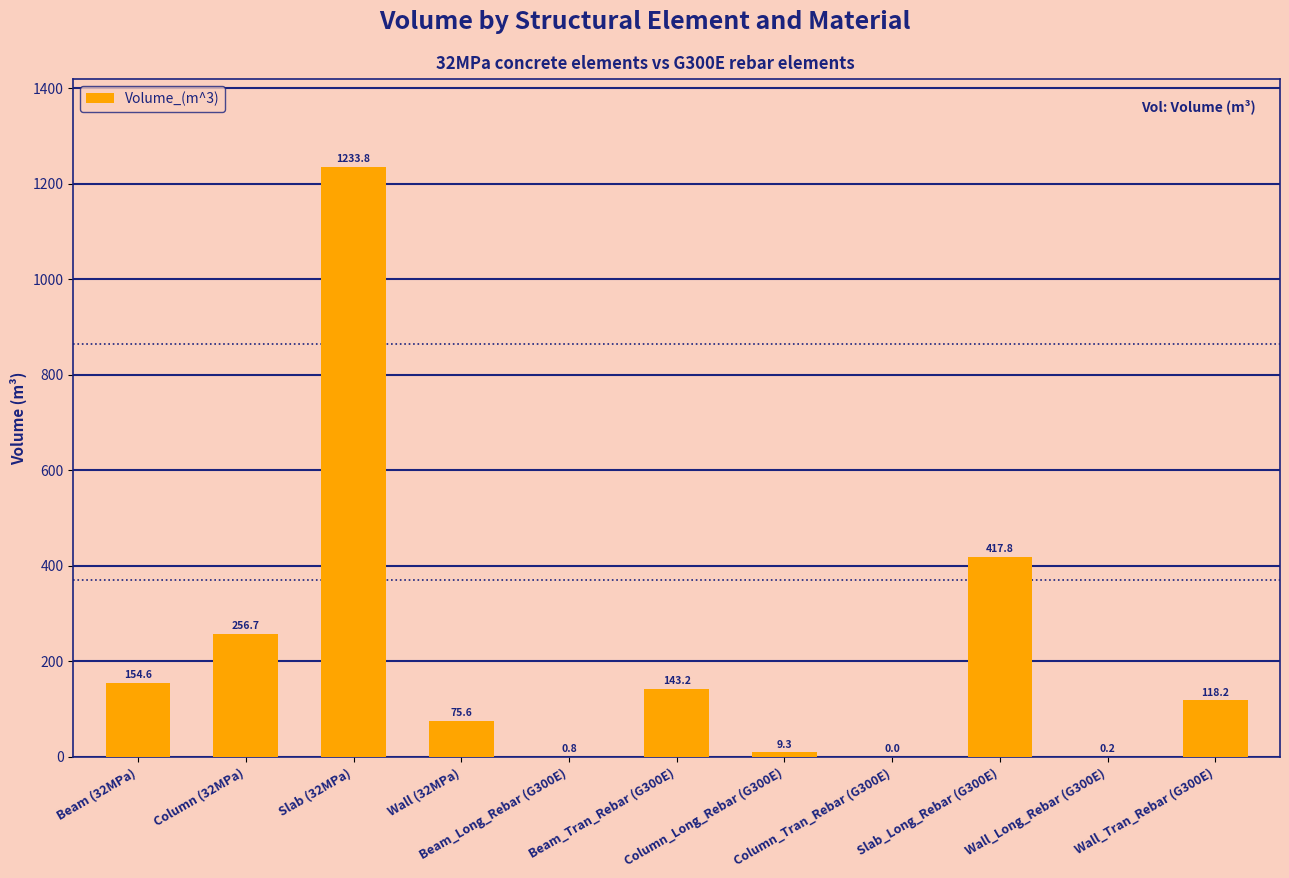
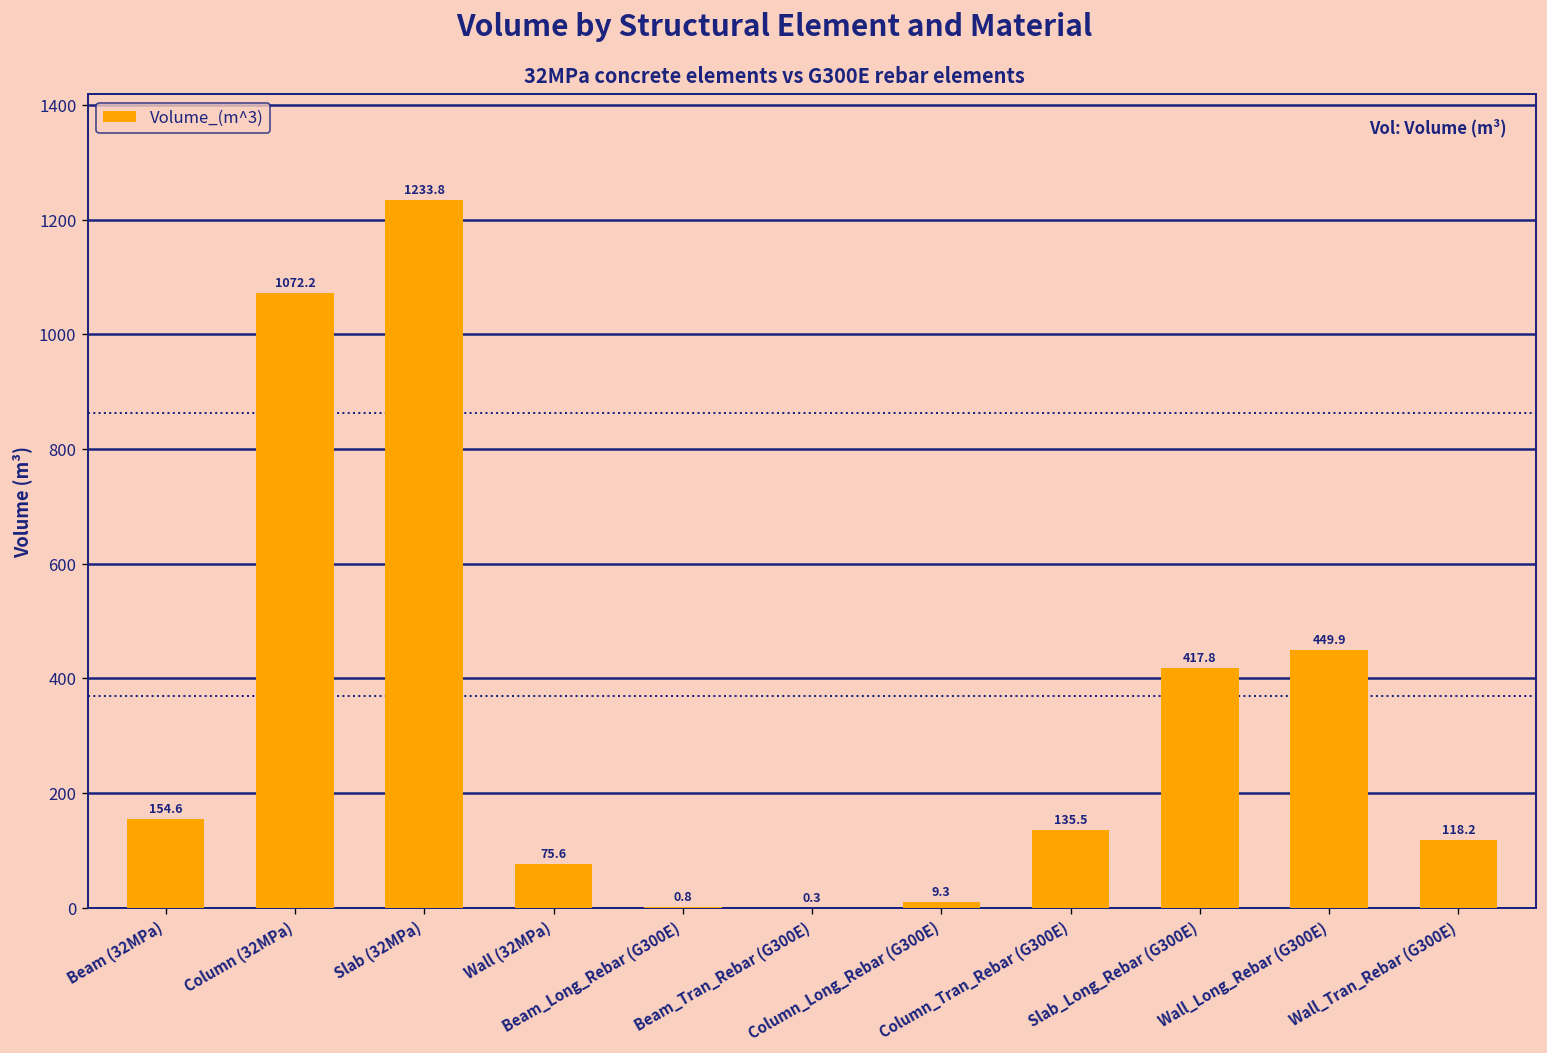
  {
    "Beam (32MPa)": 154.6,
-   "Column (32MPa)": 256.7,
+   "Column (32MPa)": 1072.2,
    "Slab (32MPa)": 1233.8,
    "Wall (32MPa)": 75.6,
    "Beam_Long_Rebar (G300E)": 0.8,
-   "Beam_Tran_Rebar (G300E)": 143.2,
+   "Beam_Tran_Rebar (G300E)": 0.3,
    "Column_Long_Rebar (G300E)": 9.3,
-   "Column_Tran_Rebar (G300E)": 0.0,
+   "Column_Tran_Rebar (G300E)": 135.5,
    "Slab_Long_Rebar (G300E)": 417.8,
-   "Wall_Long_Rebar (G300E)": 0.2,
+   "Wall_Long_Rebar (G300E)": 449.9,
    "Wall_Tran_Rebar (G300E)": 118.2
  }
